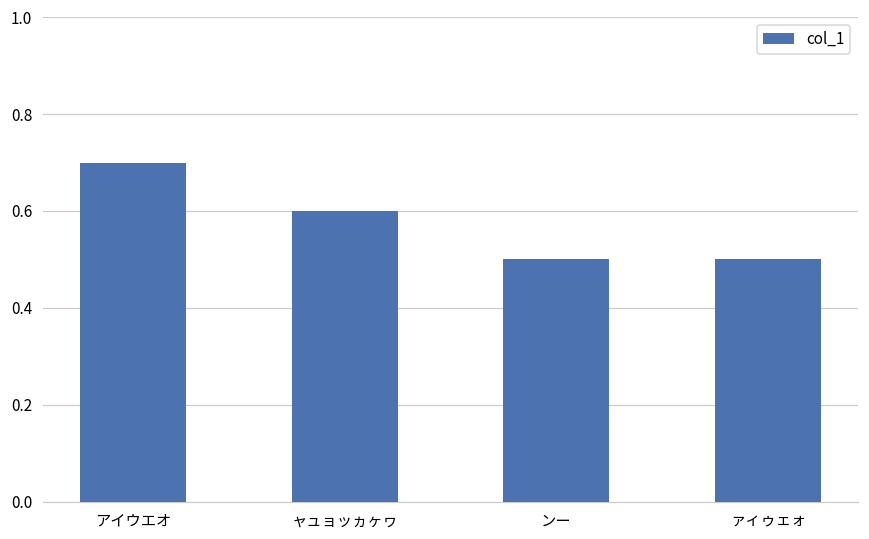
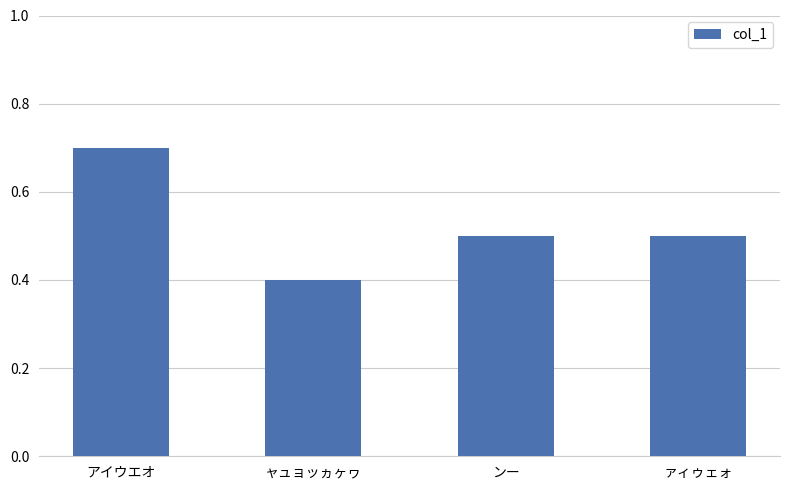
  {
    "アイウエオ": 0.7,
-   "ャュョッヵヶヮ": 0.6,
+   "ャュョッヵヶヮ": 0.4,
    "ンー": 0.5,
    "ァィゥェォ": 0.5
  }
